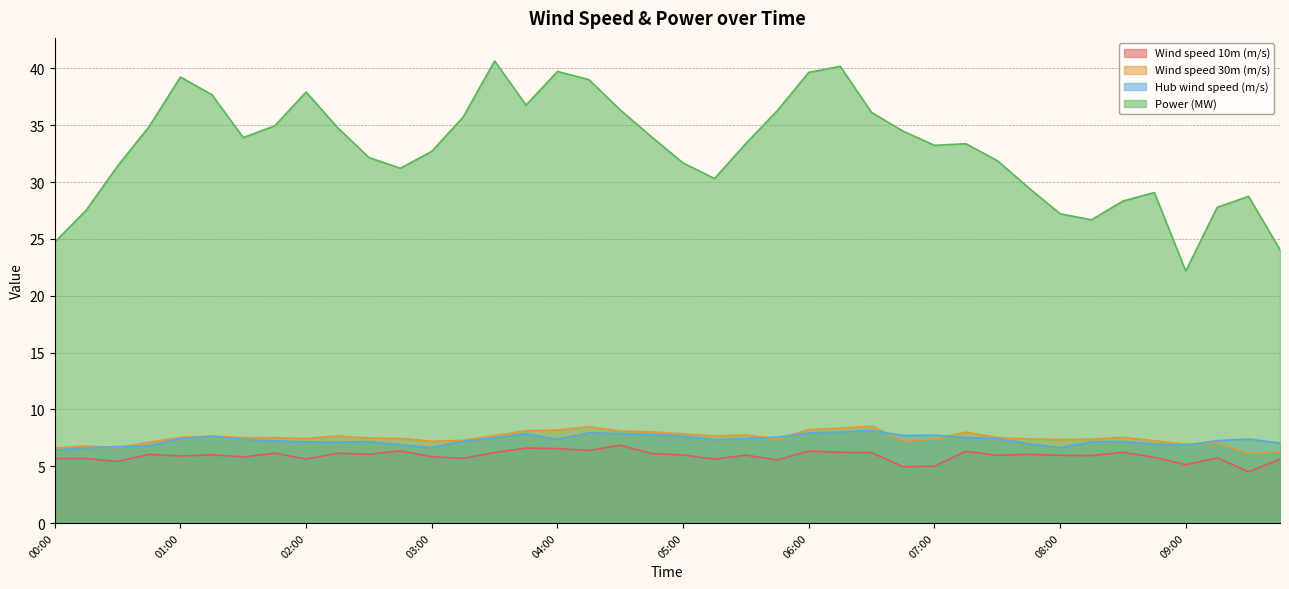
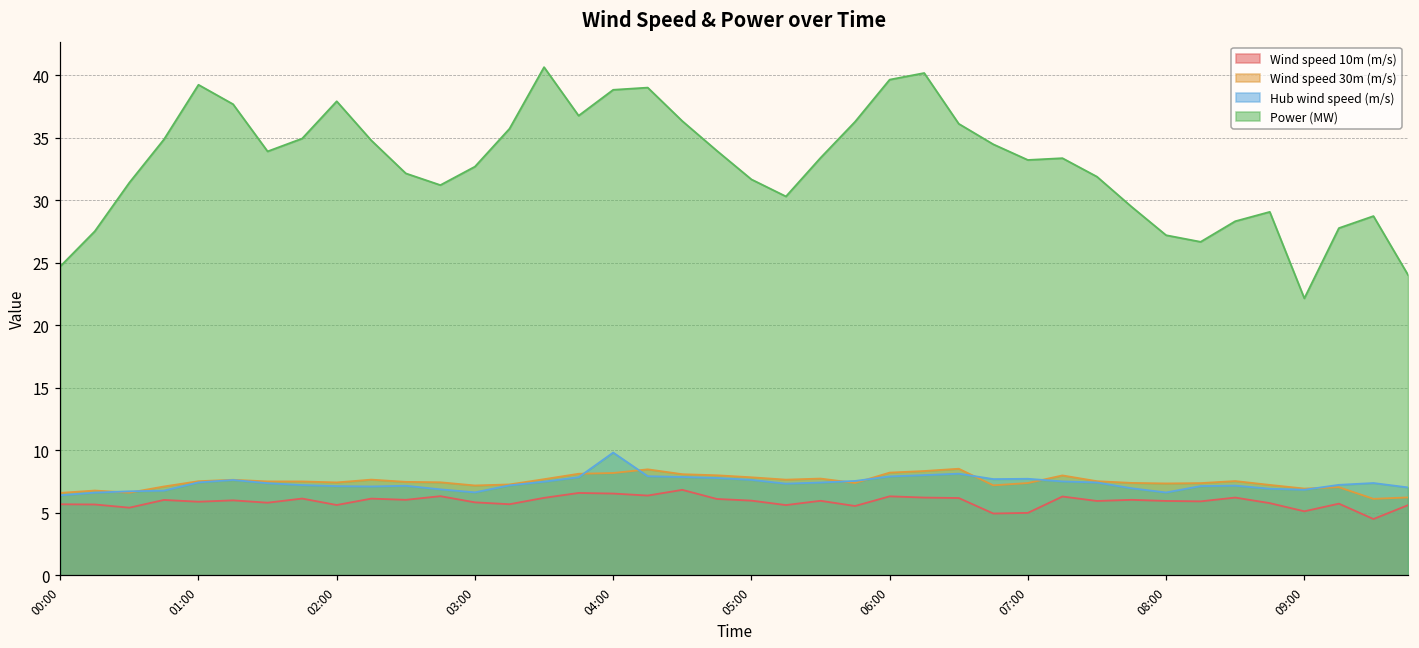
  {
    "Hub wind speed (m/s)": {
      "02:00": 7.1,
      "03:00": 6.6,
-     "04:00": 7.4,
+     "04:00": 9.8,
      "06:00": 7.9,
      "07:00": 7.7,
      "08:00": 6.6
    },
    "Power (MW)": {
      "00:00": 24.7,
      "01:00": 39.3,
      "02:00": 37.9,
      "03:00": 32.7,
-     "04:00": 39.7,
+     "04:00": 38.8,
      "05:00": 31.7,
      "06:00": 39.7,
      "07:00": 33.2,
      "08:00": 27.2,
      "09:00": 22.2
    }
  }
